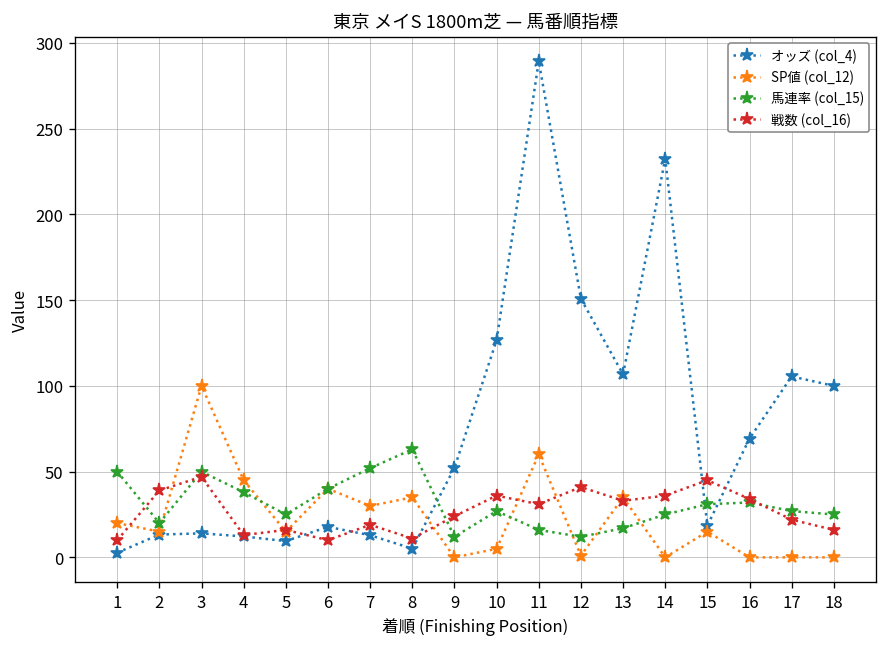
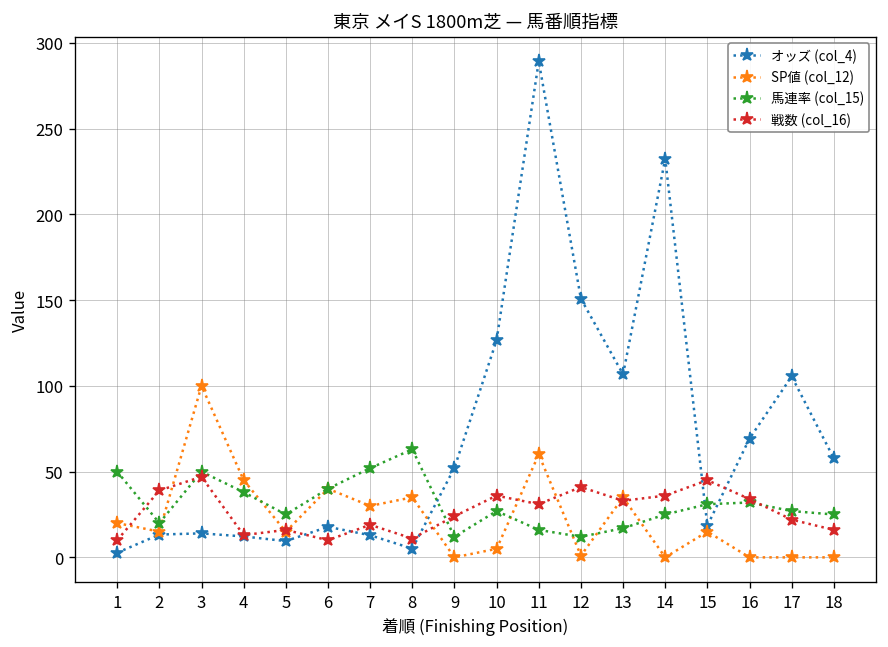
  {
    "オッズ (col_4)": {
      "1": 3,
      "3": 14,
      "5": 10,
      "6": 18,
      "7": 13,
      "8": 5,
      "9": 52,
      "10": 127,
      "11": 289,
      "12": 151,
      "13": 107,
      "14": 232,
      "15": 19,
      "16": 69,
      "17": 106,
-     "18": 100
+     "18": 58
    },
    "SP値 (col_12)": {
      "1": 20,
      "3": 100,
      "4": 45,
      "7": 30,
      "8": 35,
      "9": 0,
      "10": 5,
      "11": 60,
      "12": 1,
      "13": 35,
      "14": 0,
      "15": 15,
      "16": 0,
      "17": 0,
      "18": 0
    },
    "馬連率 (col_15)": {
      "1": 50,
      "2": 20,
      "3": 50,
      "4": 38,
      "5": 25,
      "7": 52,
      "8": 63,
      "9": 12,
      "10": 27,
      "11": 16,
      "12": 12,
      "13": 17,
      "14": 25,
      "15": 31,
      "16": 32,
      "17": 27,
      "18": 25
    },
    "戦数 (col_16)": {
      "1": 10,
      "2": 39,
      "3": 47,
      "6": 10,
      "7": 19,
      "8": 11,
      "9": 24,
      "10": 36,
      "11": 31,
      "12": 41,
      "13": 33,
      "14": 36,
      "15": 45,
      "16": 34,
      "17": 22,
      "18": 16
    }
  }
